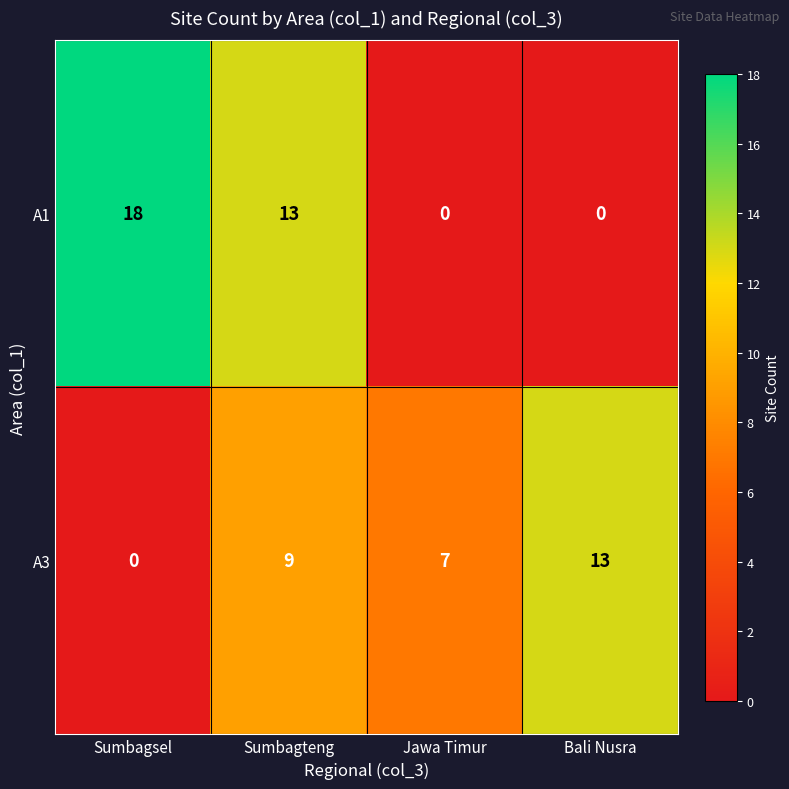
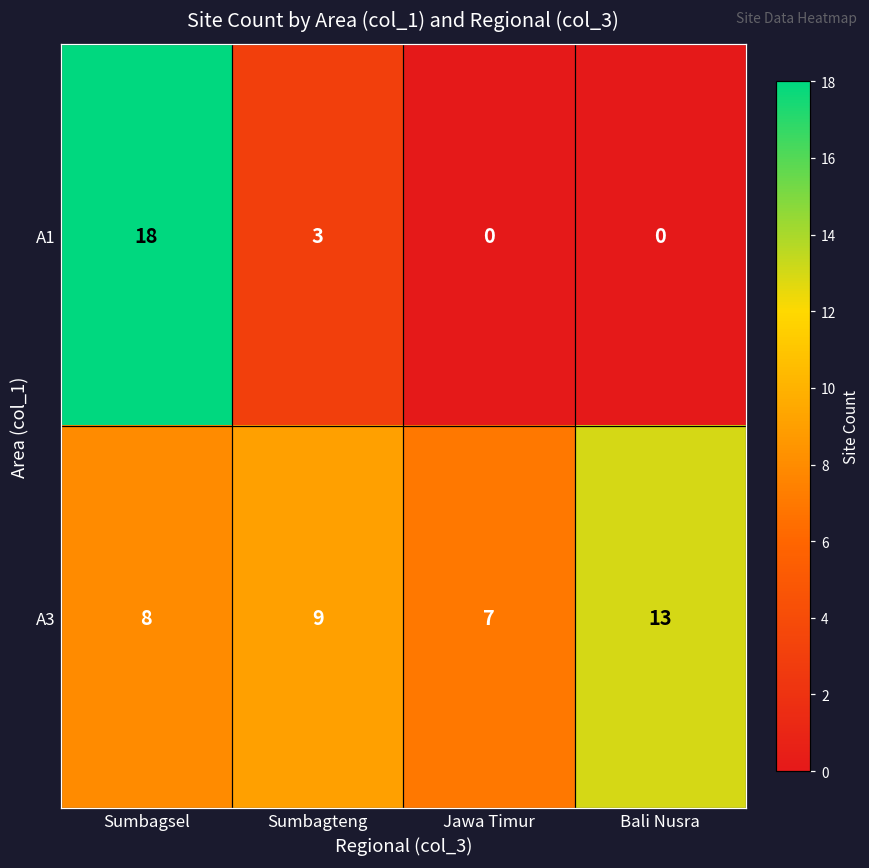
  {
    "A1": {
      "Sumbagsel": 18,
-     "Sumbagteng": 13,
+     "Sumbagteng": 3,
      "Jawa Timur": 0,
      "Bali Nusra": 0
    },
    "A3": {
-     "Sumbagsel": 0,
+     "Sumbagsel": 8,
      "Sumbagteng": 9,
      "Jawa Timur": 7,
      "Bali Nusra": 13
    }
  }
